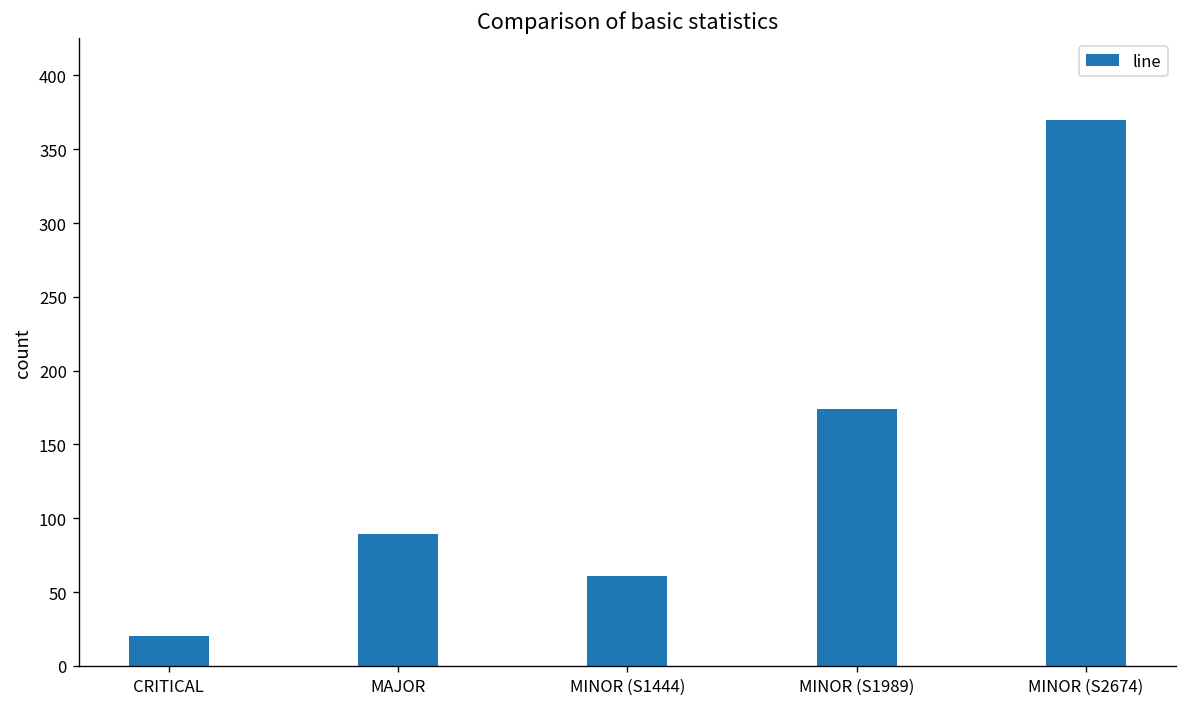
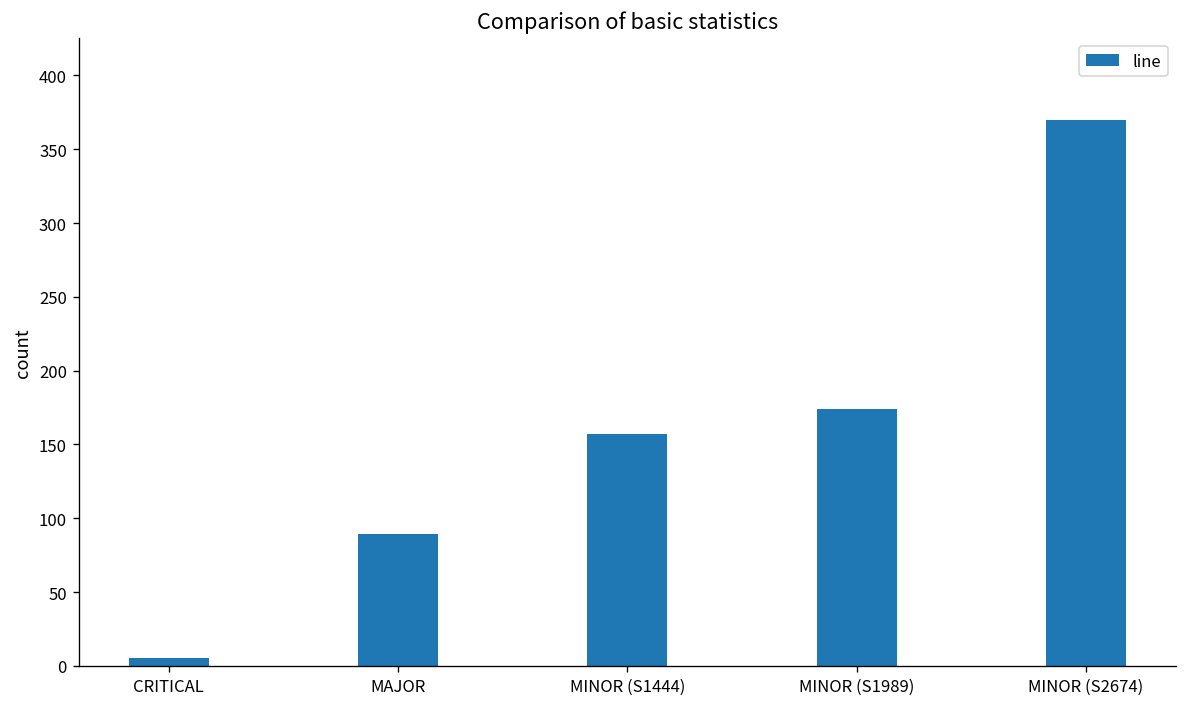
  {
-   "CRITICAL": 20,
+   "CRITICAL": 5,
    "MAJOR": 89,
-   "MINOR (S1444)": 61,
+   "MINOR (S1444)": 157,
    "MINOR (S1989)": 174,
    "MINOR (S2674)": 370
  }
